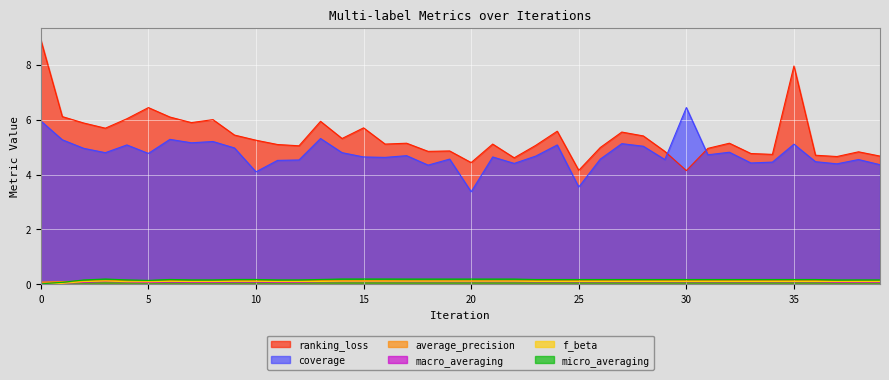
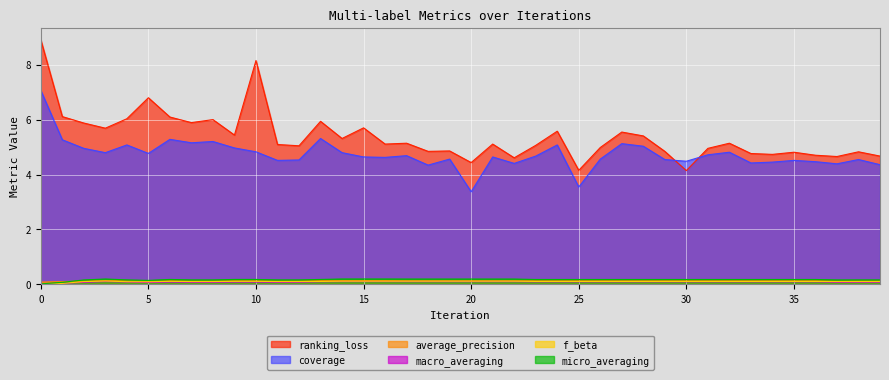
  {
    "ranking_loss": {
      "0": 8.9,
-     "5": 6.4,
-     "10": 5.3,
+     "5": 6.8,
+     "10": 8.2,
      "15": 5.7,
      "20": 4.4,
      "25": 4.2,
      "30": 4.1,
-     "35": 8.0
+     "35": 4.8
    },
    "coverage": {
-     "0": 6.0,
+     "0": 7.1,
      "5": 4.8,
-     "10": 4.1,
+     "10": 4.8,
      "15": 4.6,
      "20": 3.4,
      "25": 3.5,
-     "30": 6.4,
-     "35": 5.1
+     "30": 4.5,
+     "35": 4.5
    }
  }
